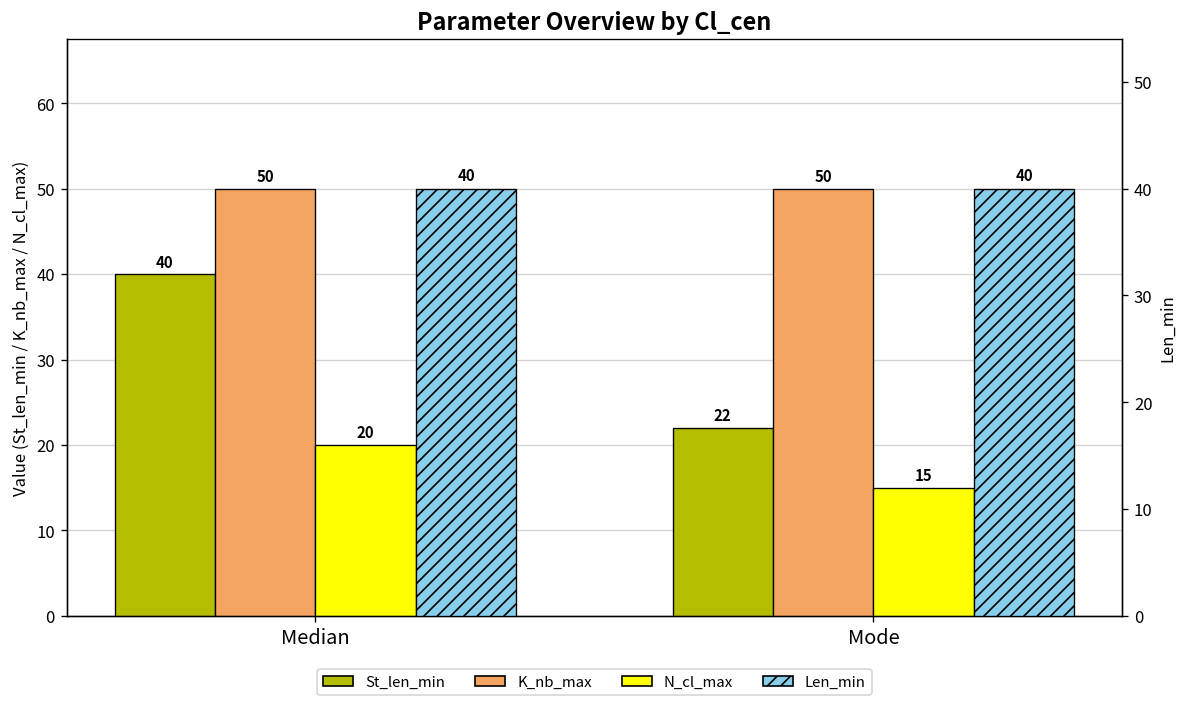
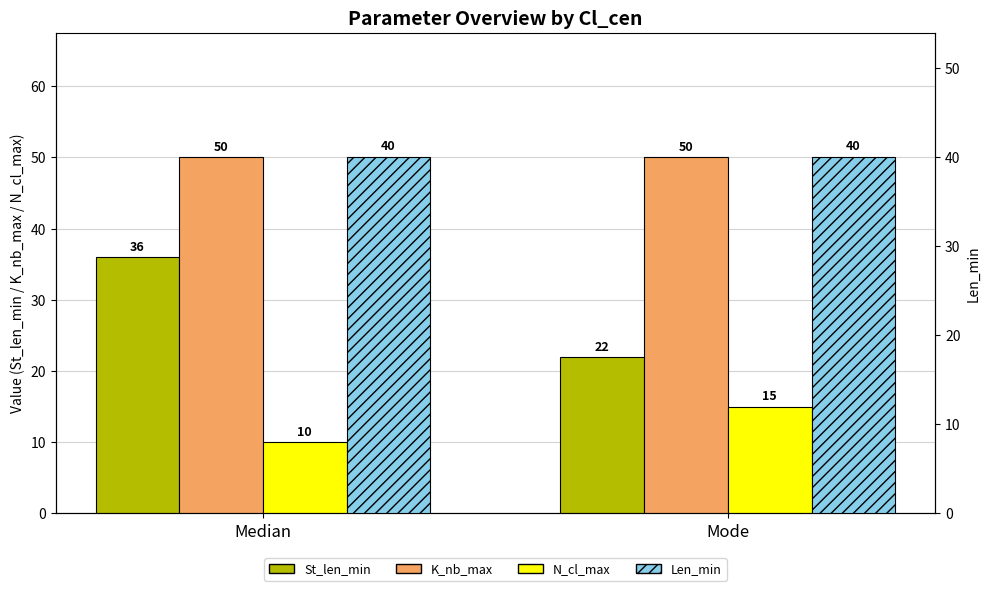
  {
    "St_len_min": {
-     "Median": 40,
+     "Median": 36,
      "Mode": 22
    },
    "K_nb_max": {
      "Median": 50,
      "Mode": 50
    },
    "N_cl_max": {
-     "Median": 20,
+     "Median": 10,
      "Mode": 15
    },
    "Len_min": {
      "Median": 40,
      "Mode": 40
    }
  }
